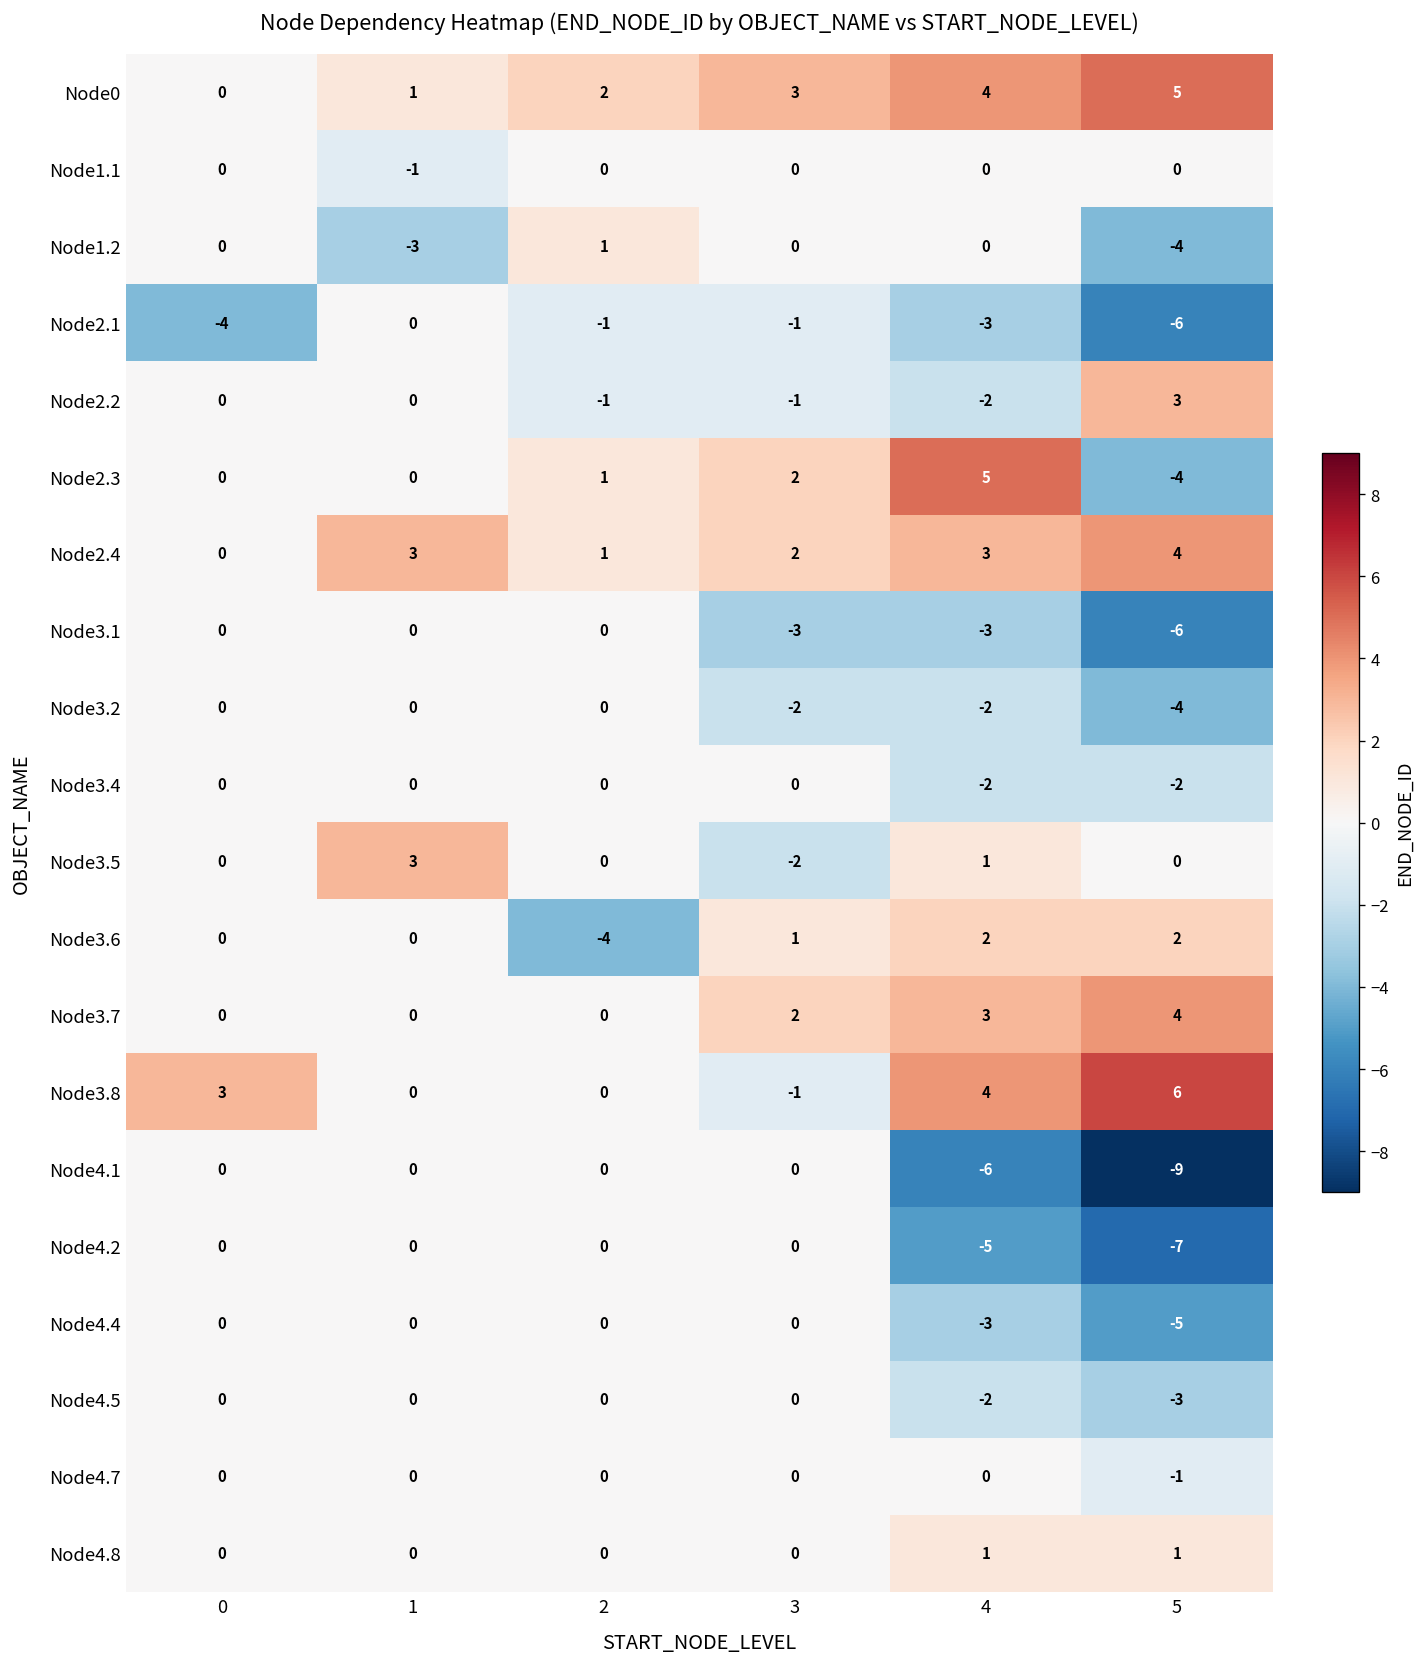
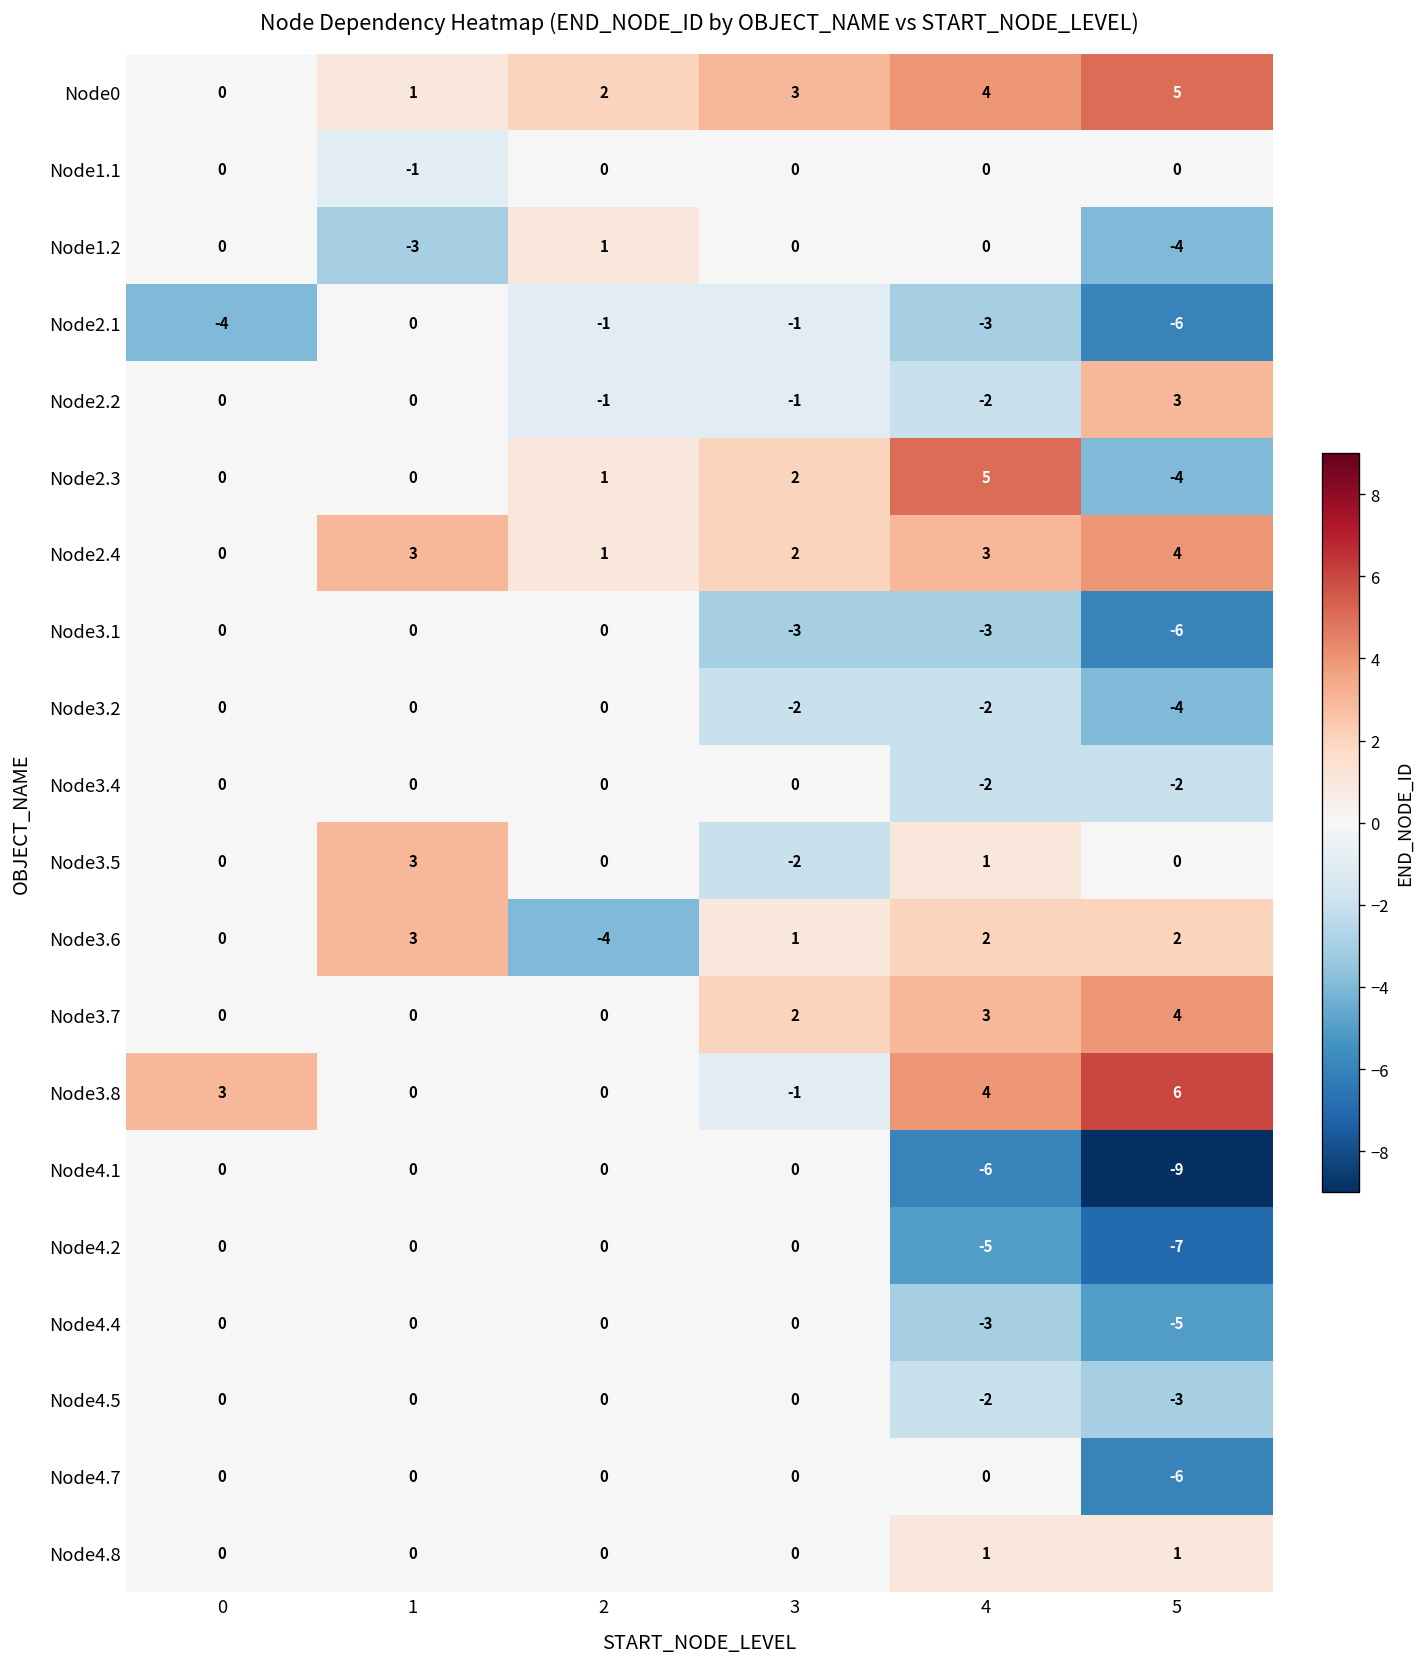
  {
    "Node0": {
      "0": 0,
      "1": 1,
      "2": 2,
      "3": 3,
      "4": 4,
      "5": 5
    },
    "Node1.1": {
      "0": 0,
      "1": -1,
      "2": 0,
      "3": 0,
      "4": 0,
      "5": 0
    },
    "Node1.2": {
      "0": 0,
      "1": -3,
      "2": 1,
      "3": 0,
      "4": 0,
      "5": -4
    },
    "Node2.1": {
      "0": -4,
      "1": 0,
      "2": -1,
      "3": -1,
      "4": -3,
      "5": -6
    },
    "Node2.2": {
      "0": 0,
      "1": 0,
      "2": -1,
      "3": -1,
      "4": -2,
      "5": 3
    },
    "Node2.3": {
      "0": 0,
      "1": 0,
      "2": 1,
      "3": 2,
      "4": 5,
      "5": -4
    },
    "Node2.4": {
      "0": 0,
      "1": 3,
      "2": 1,
      "3": 2,
      "4": 3,
      "5": 4
    },
    "Node3.1": {
      "0": 0,
      "1": 0,
      "2": 0,
      "3": -3,
      "4": -3,
      "5": -6
    },
    "Node3.2": {
      "0": 0,
      "1": 0,
      "2": 0,
      "3": -2,
      "4": -2,
      "5": -4
    },
    "Node3.4": {
      "0": 0,
      "1": 0,
      "2": 0,
      "3": 0,
      "4": -2,
      "5": -2
    },
    "Node3.5": {
      "0": 0,
      "1": 3,
      "2": 0,
      "3": -2,
      "4": 1,
      "5": 0
    },
    "Node3.6": {
      "0": 0,
-     "1": 0,
+     "1": 3,
      "2": -4,
      "3": 1,
      "4": 2,
      "5": 2
    },
    "Node3.7": {
      "0": 0,
      "1": 0,
      "2": 0,
      "3": 2,
      "4": 3,
      "5": 4
    },
    "Node3.8": {
      "0": 3,
      "1": 0,
      "2": 0,
      "3": -1,
      "4": 4,
      "5": 6
    },
    "Node4.1": {
      "0": 0,
      "1": 0,
      "2": 0,
      "3": 0,
      "4": -6,
      "5": -9
    },
    "Node4.2": {
      "0": 0,
      "1": 0,
      "2": 0,
      "3": 0,
      "4": -5,
      "5": -7
    },
    "Node4.4": {
      "0": 0,
      "1": 0,
      "2": 0,
      "3": 0,
      "4": -3,
      "5": -5
    },
    "Node4.5": {
      "0": 0,
      "1": 0,
      "2": 0,
      "3": 0,
      "4": -2,
      "5": -3
    },
    "Node4.7": {
      "0": 0,
      "1": 0,
      "2": 0,
      "3": 0,
      "4": 0,
-     "5": -1
+     "5": -6
    },
    "Node4.8": {
      "0": 0,
      "1": 0,
      "2": 0,
      "3": 0,
      "4": 1,
      "5": 1
    }
  }
